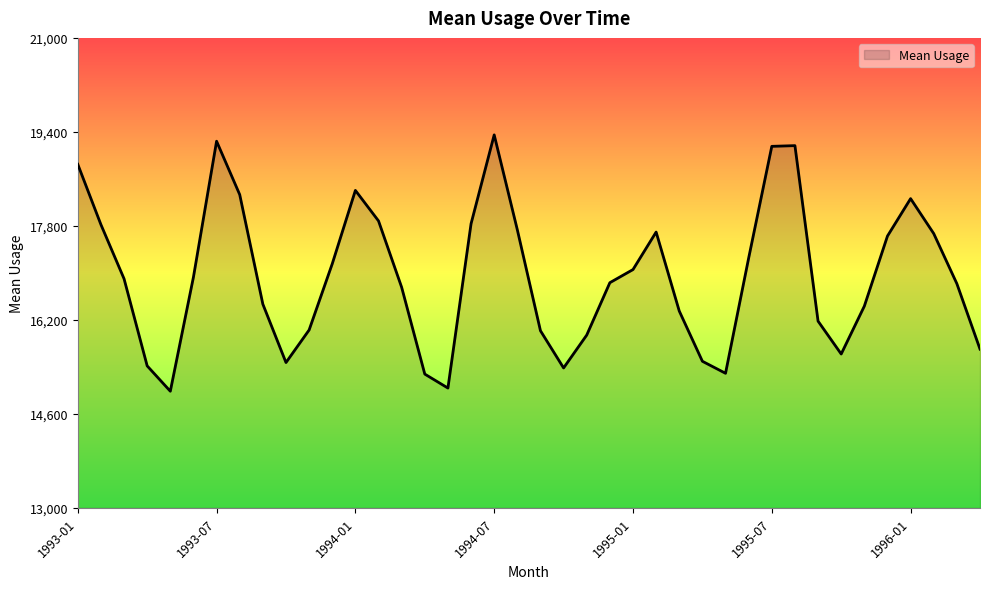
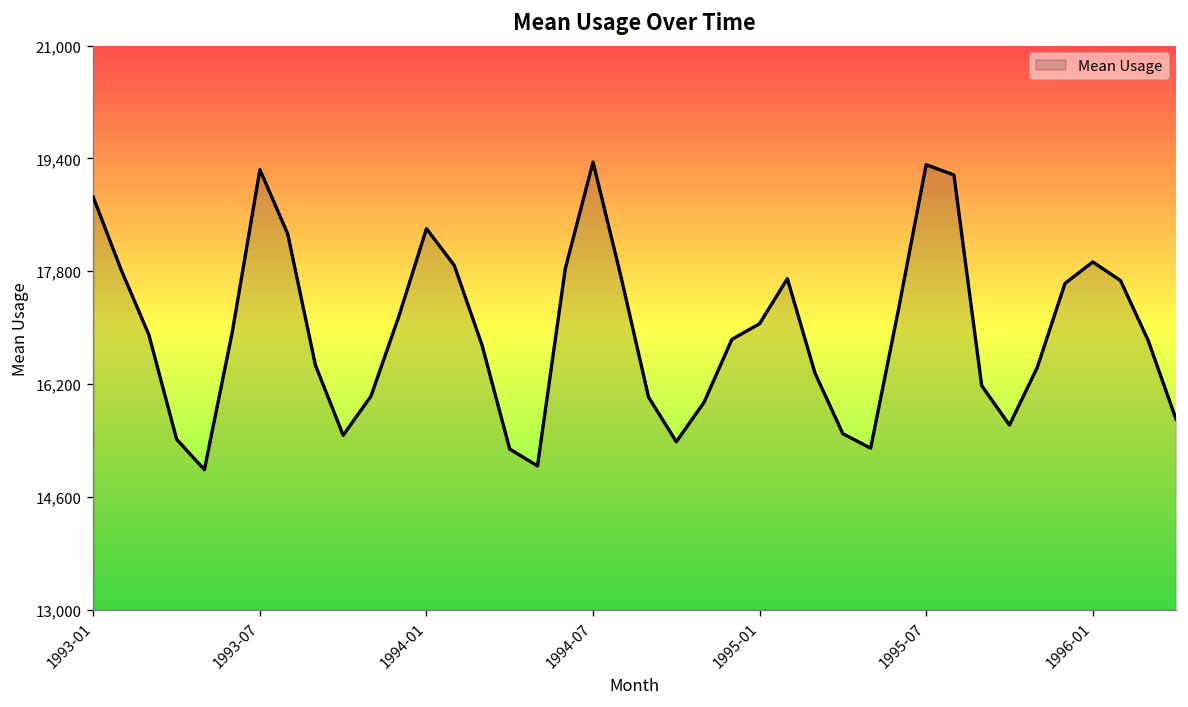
  {
    "1993-01": "18,800",
    "1993-07": "19,200",
    "1994-01": "18,400",
    "1994-07": "19,300",
    "1995-01": "17,100",
-   "1995-07": "19,200",
-   "1996-01": "18,300"
+   "1995-07": "19,300",
+   "1996-01": "17,900"
  }
